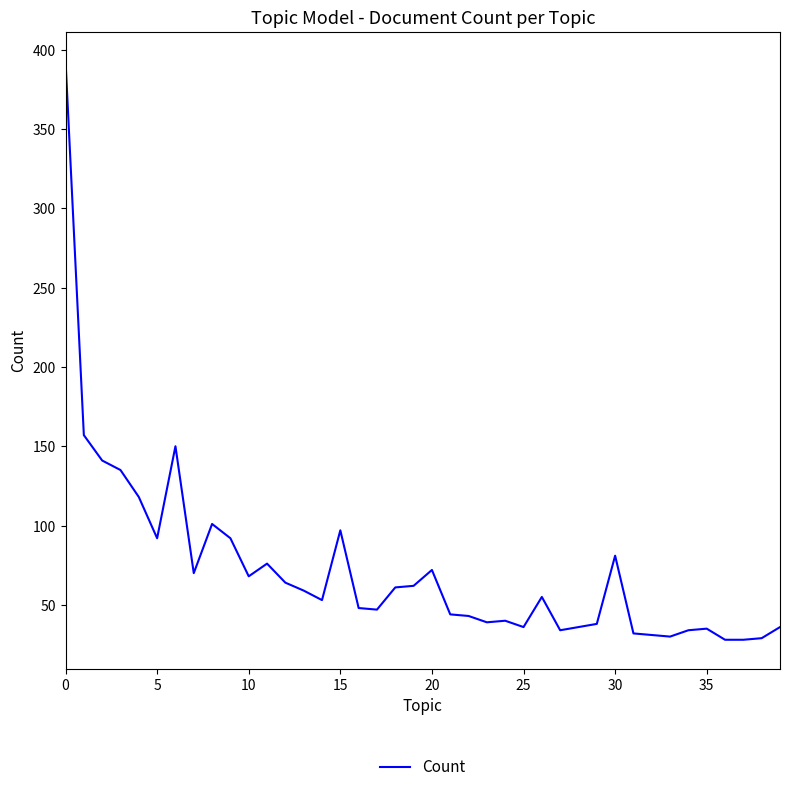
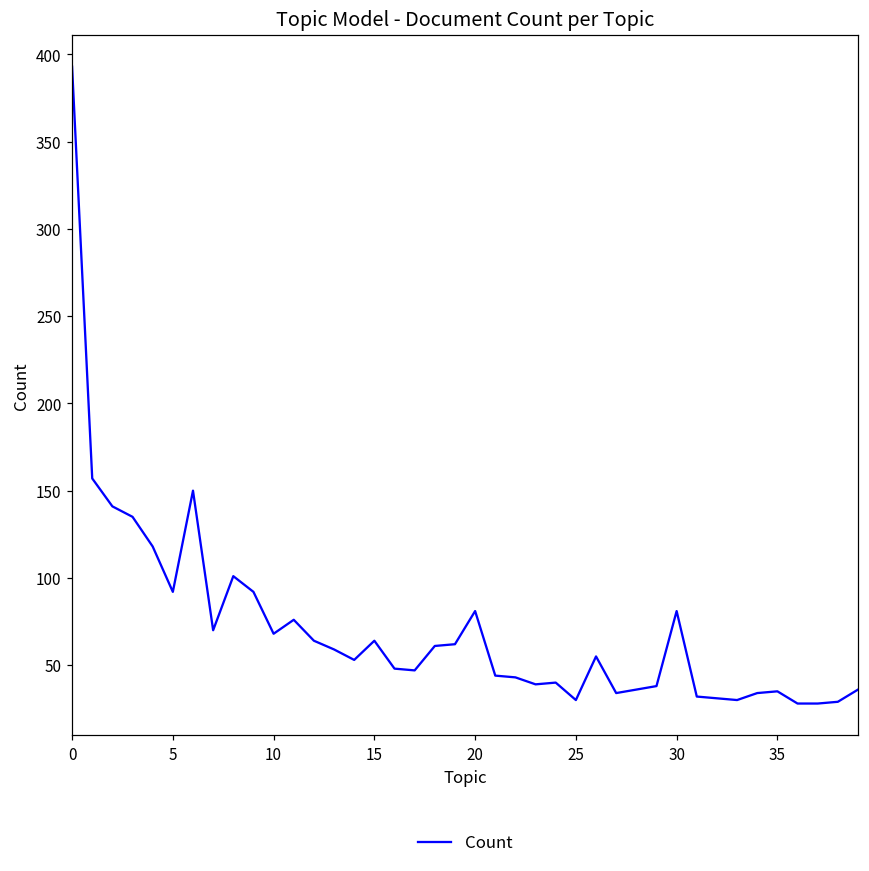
  {
    "0": 393,
    "5": 92,
    "10": 68,
-   "15": 97,
-   "20": 72,
-   "25": 36,
+   "15": 64,
+   "20": 81,
+   "25": 30,
    "30": 81,
    "35": 35
  }
